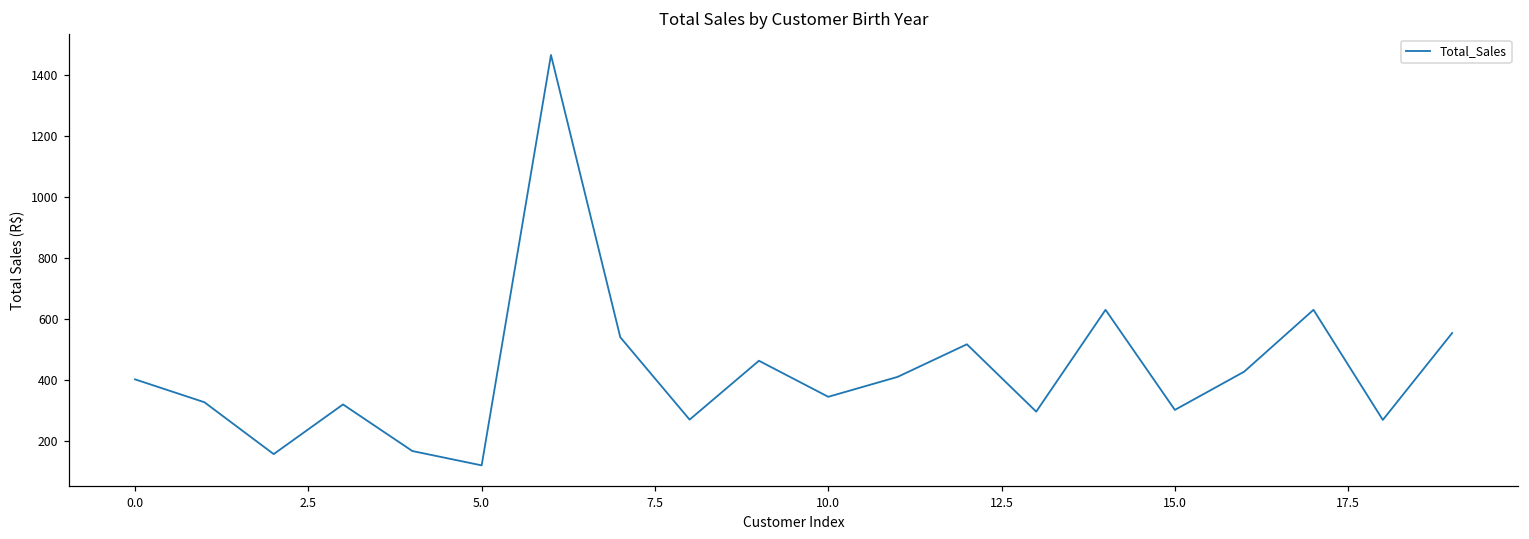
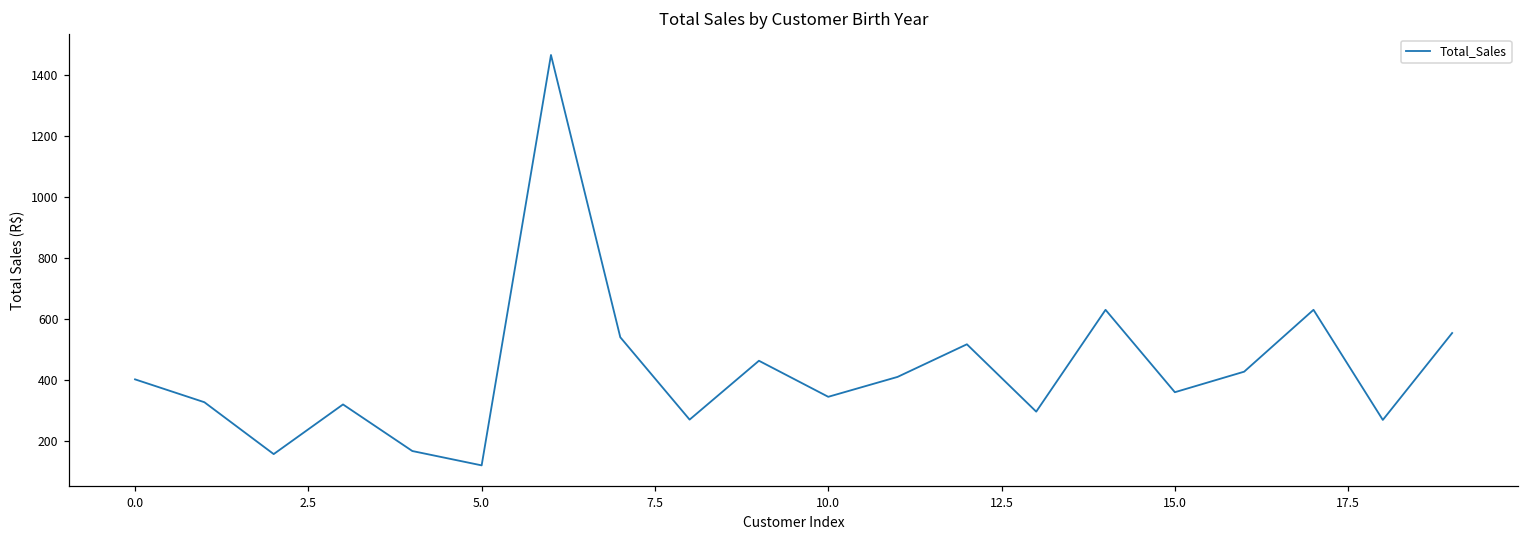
  {
    "0.0": 400,
    "5.0": 120,
    "10.0": 350,
-   "15.0": 300
+   "15.0": 360
  }
